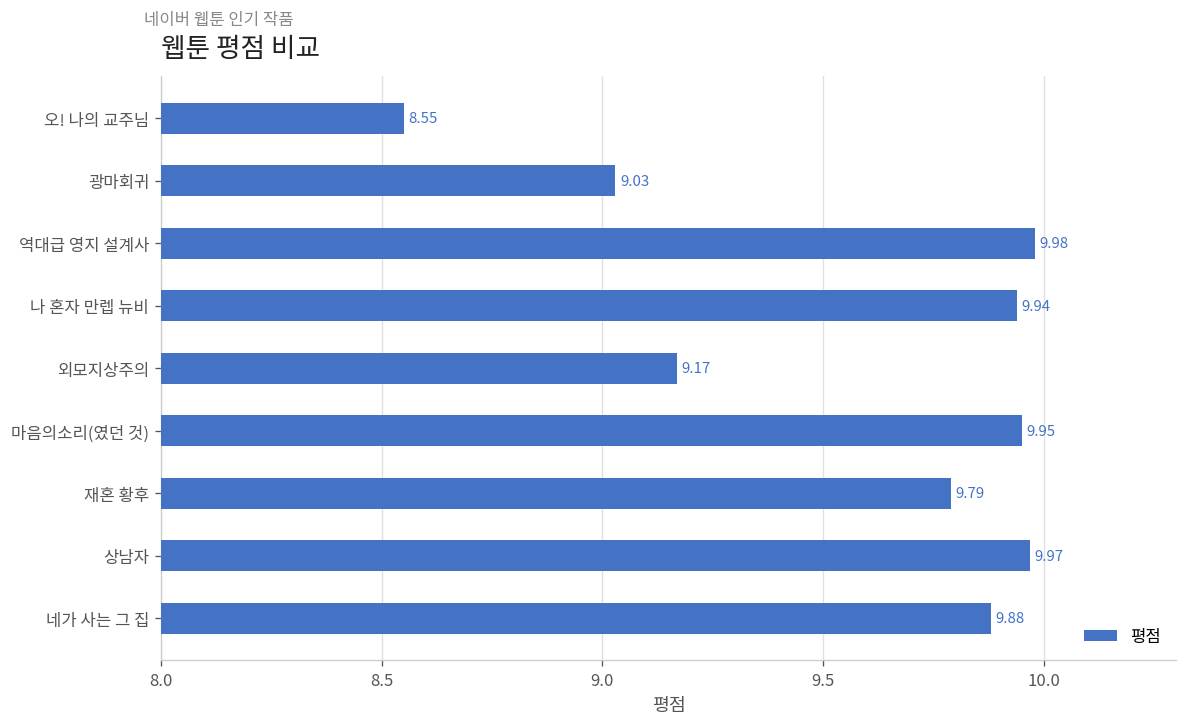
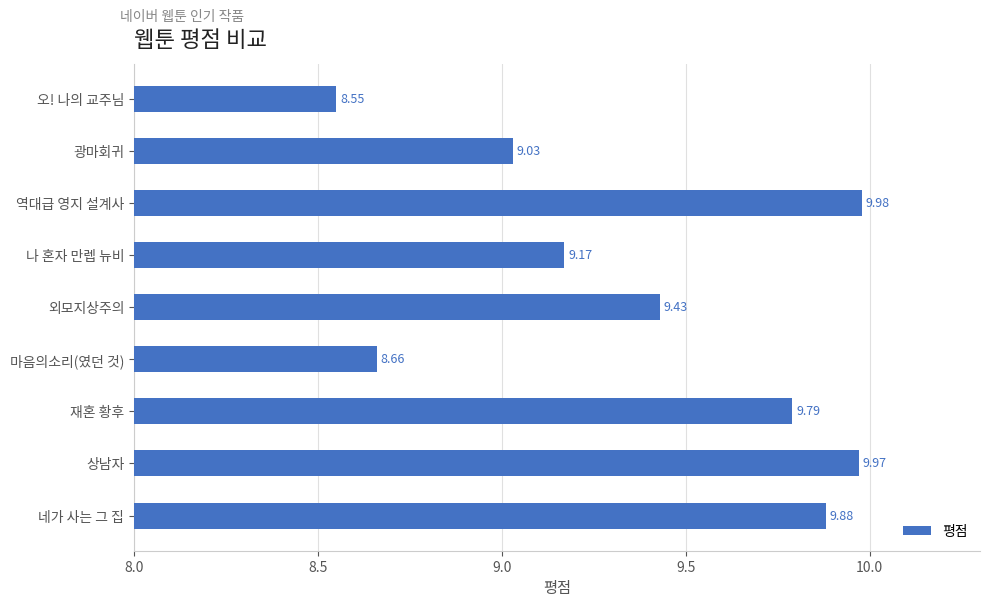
  {
    "오! 나의 교주님": 8.55,
    "광마회귀": 9.03,
    "역대급 영지 설계사": 9.98,
-   "나 혼자 만렙 뉴비": 9.94,
-   "외모지상주의": 9.17,
-   "마음의소리(였던 것)": 9.95,
+   "나 혼자 만렙 뉴비": 9.17,
+   "외모지상주의": 9.43,
+   "마음의소리(였던 것)": 8.66,
    "재혼 황후": 9.79,
    "상남자": 9.97,
    "네가 사는 그 집": 9.88
  }
